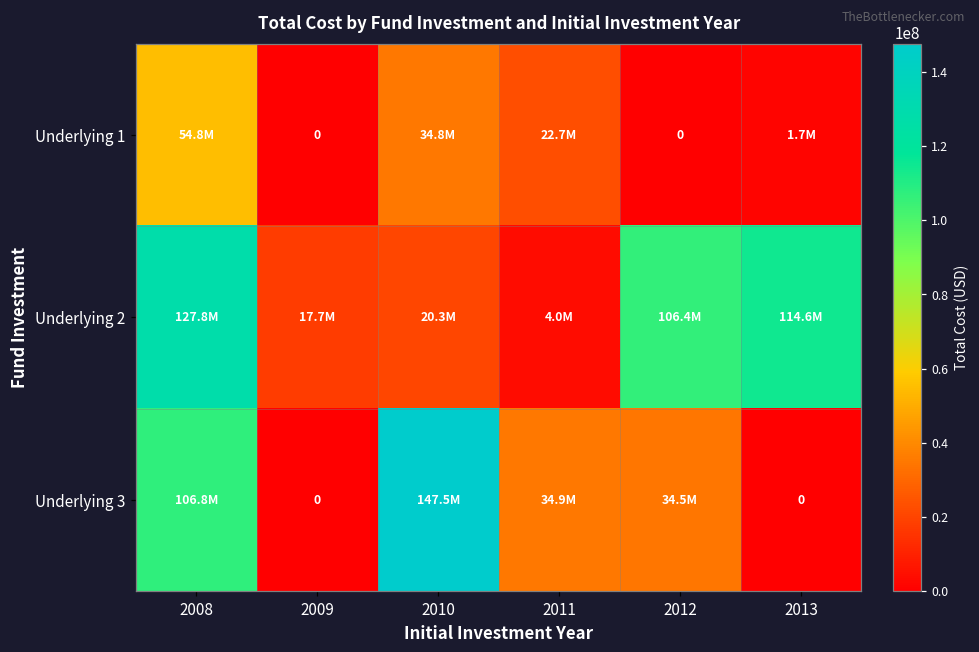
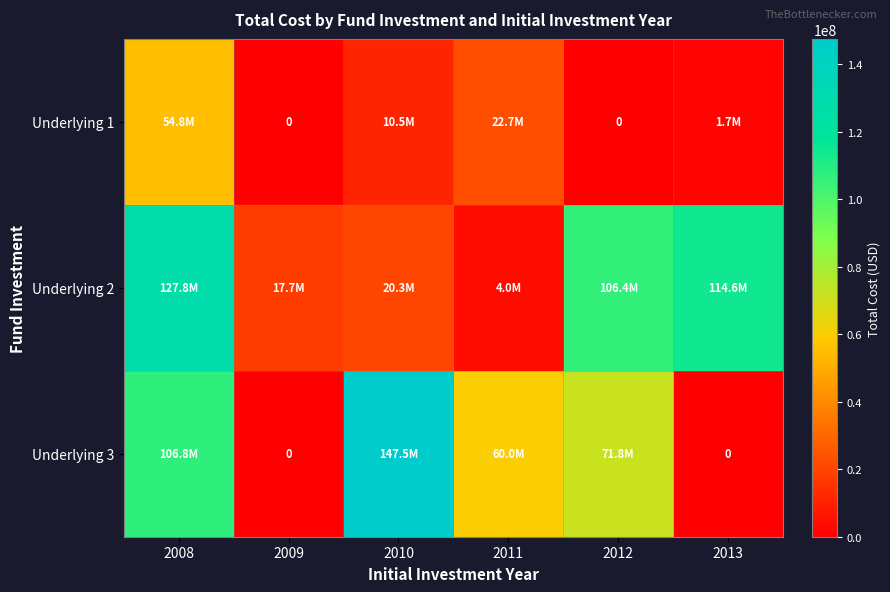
  {
    "Underlying 1": {
      "2008": "54.8M",
      "2009": "0",
-     "2010": "34.8M",
+     "2010": "10.5M",
      "2011": "22.7M",
      "2012": "0",
      "2013": "1.7M"
    },
    "Underlying 2": {
      "2008": "127.8M",
      "2009": "17.7M",
      "2010": "20.3M",
      "2011": "4.0M",
      "2012": "106.4M",
      "2013": "114.6M"
    },
    "Underlying 3": {
      "2008": "106.8M",
      "2009": "0",
      "2010": "147.5M",
-     "2011": "34.9M",
-     "2012": "34.5M",
+     "2011": "60.0M",
+     "2012": "71.8M",
      "2013": "0"
    }
  }
